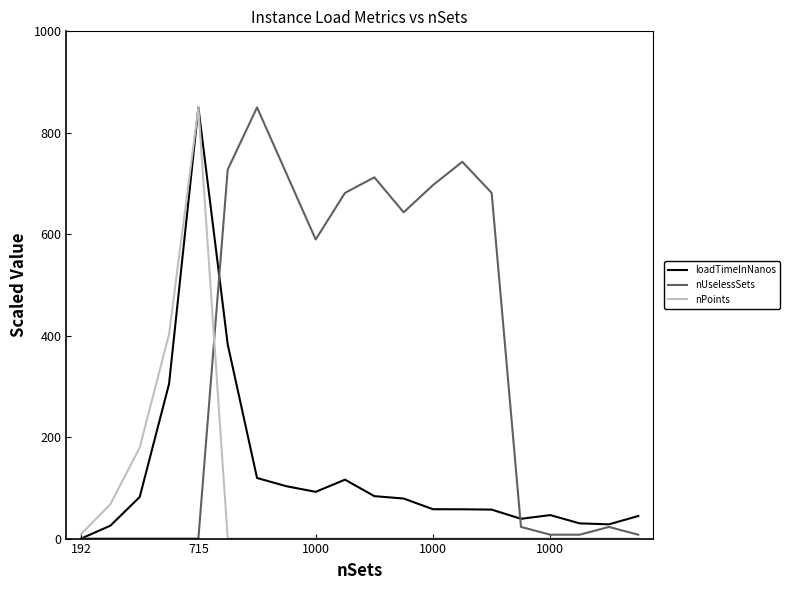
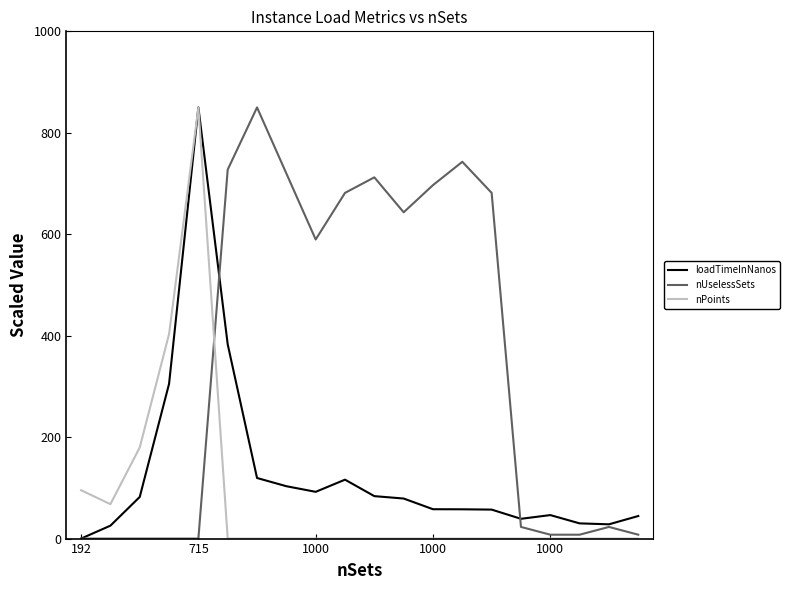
  {
    "nUselessSets": {
      "715": 0
    },
    "nPoints": {
-     "192": 10
+     "192": 100
    }
  }
